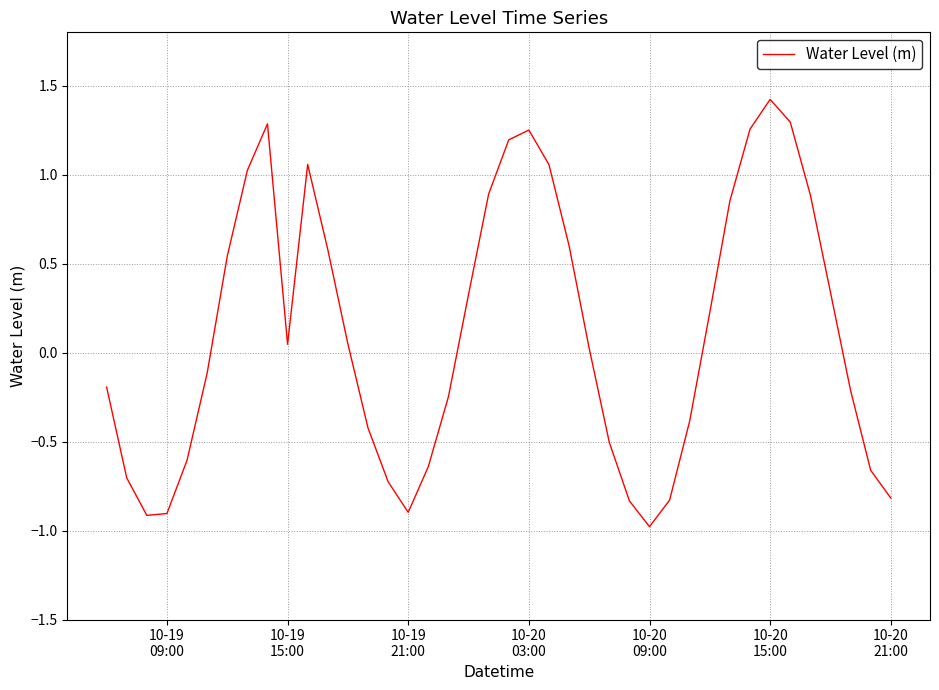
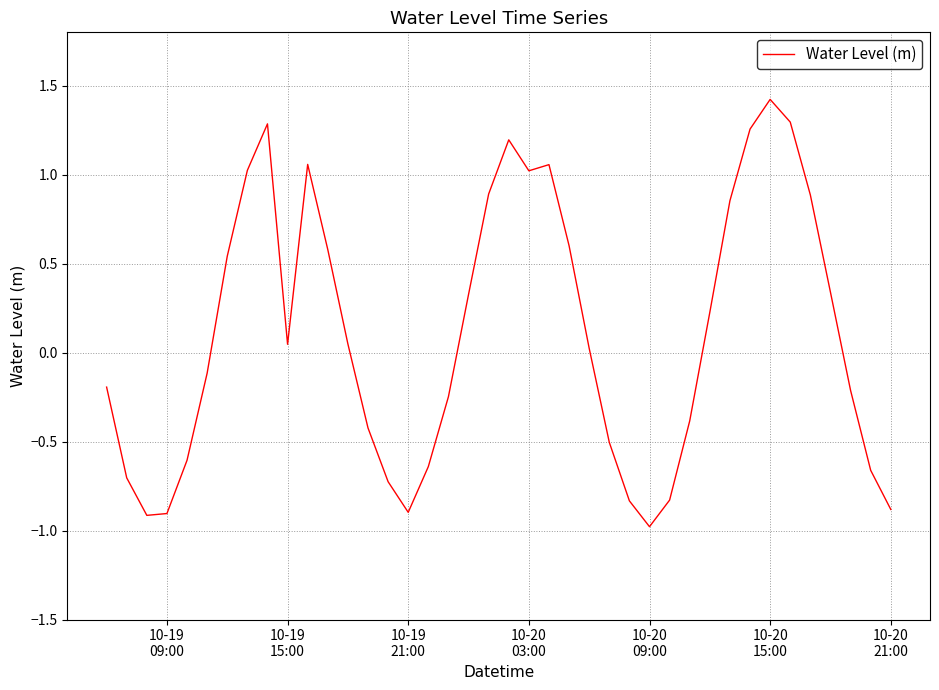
  {
    "10-19 09:00": -0.90,
    "10-19 15:00": 0.05,
    "10-19 21:00": -0.90,
-   "10-20 03:00": 1.25,
+   "10-20 03:00": 1.02,
    "10-20 09:00": -0.98,
    "10-20 15:00": 1.42,
-   "10-20 21:00": -0.82
+   "10-20 21:00": -0.88
  }
